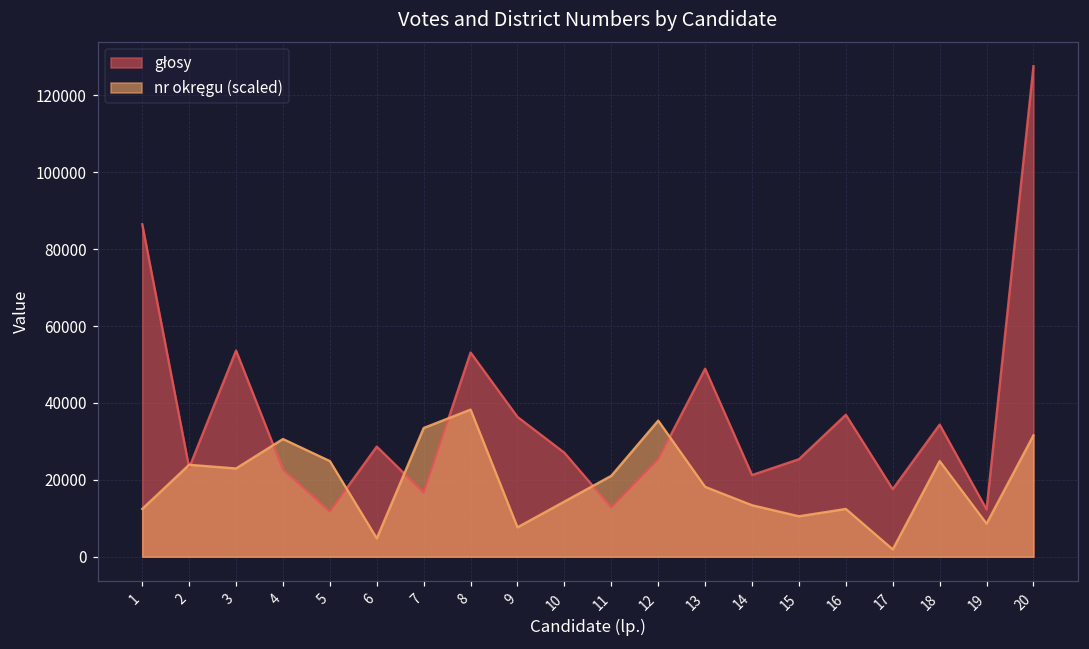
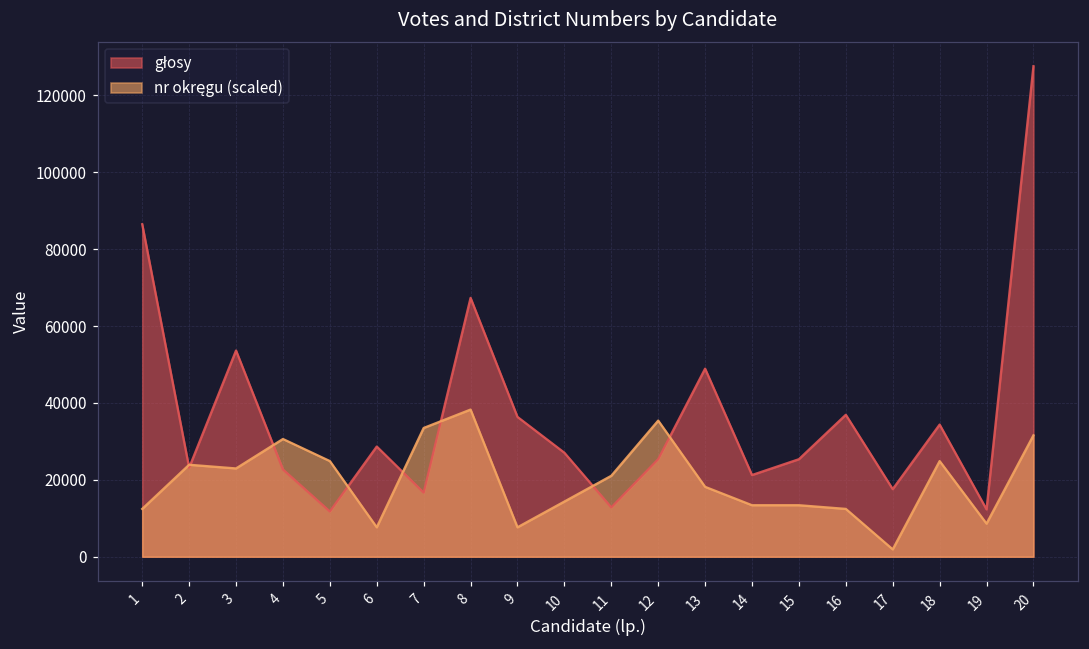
  {
    "głosy": {
      "1": 86000,
      "2": 23000,
      "3": 54000,
      "4": 23000,
      "5": 12000,
      "6": 29000,
      "7": 17000,
-     "8": 53000,
+     "8": 67000,
      "9": 36000,
      "10": 27000,
      "11": 13000,
      "12": 25000,
      "13": 49000,
      "14": 21000,
      "15": 25000,
      "16": 37000,
      "17": 18000,
      "18": 34000,
      "19": 12000,
      "20": 128000
    },
    "nr okręgu (scaled)": {
      "1": 12000,
      "2": 24000,
      "3": 23000,
      "4": 31000,
      "5": 25000,
-     "6": 5000,
+     "6": 8000,
      "7": 33000,
      "8": 38000,
      "9": 8000,
      "10": 14000,
      "11": 21000,
      "12": 35000,
      "13": 18000,
      "14": 13000,
-     "15": 11000,
+     "15": 13000,
      "16": 12000,
      "17": 2000,
      "18": 25000,
      "19": 9000,
      "20": 32000
    }
  }
